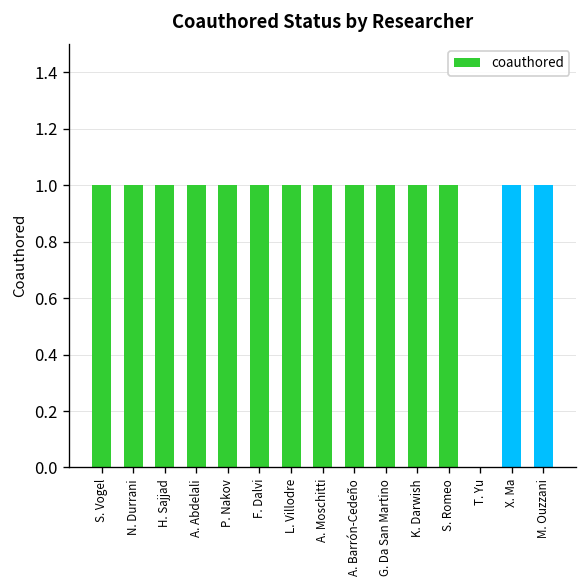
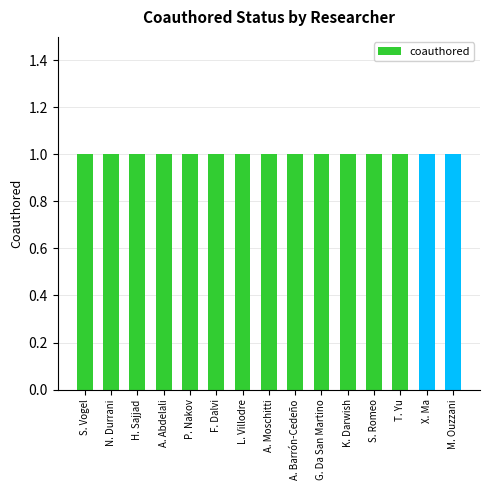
  {
    "S. Vogel": 1,
    "N. Durrani": 1,
    "H. Sajjad": 1,
    "A. Abdelali": 1,
    "P. Nakov": 1,
    "F. Dalvi": 1,
    "L. Villodre": 1,
    "A. Moschitti": 1,
    "A. Barrón-Cedeño": 1,
    "G. Da San Martino": 1,
    "K. Darwish": 1,
    "S. Romeo": 1,
-   "T. Yu": 0,
+   "T. Yu": 1,
    "X. Ma": 1,
    "M. Ouzzani": 1
  }
